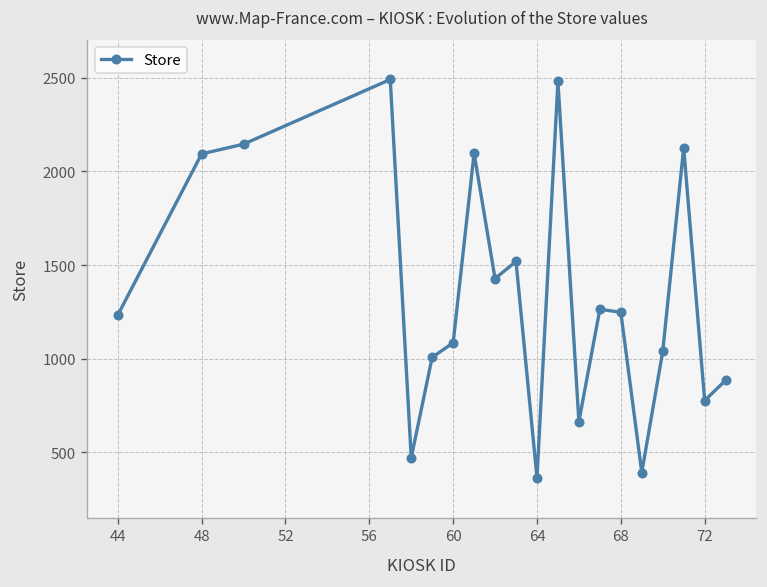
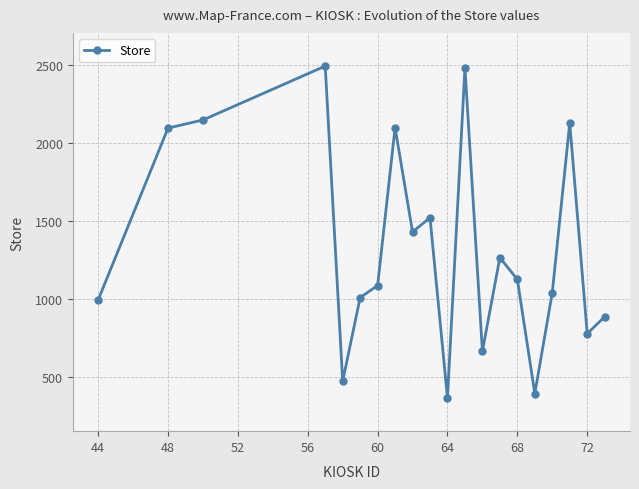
  {
-   "44": 1230,
+   "44": 990,
    "48": 2090,
    "60": 1090,
    "64": 370,
-   "68": 1250,
+   "68": 1120,
    "72": 780
  }
